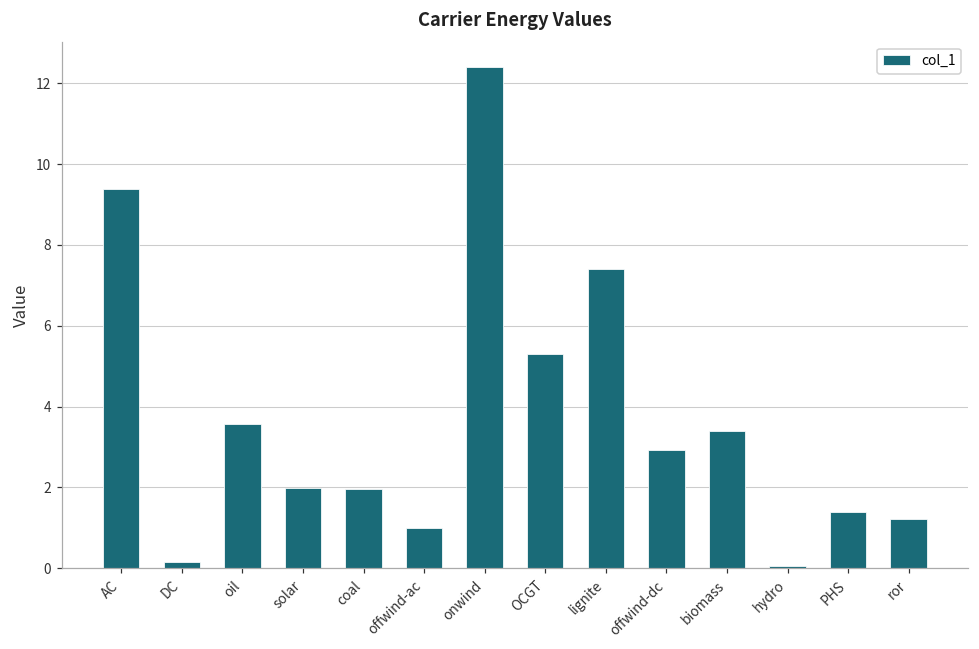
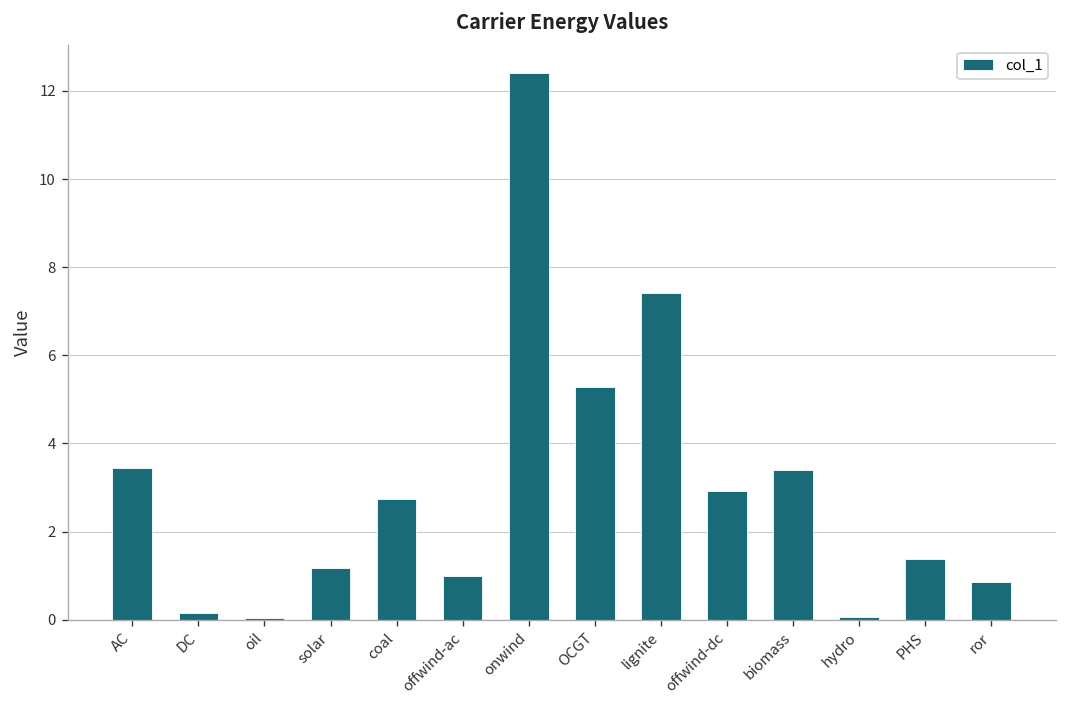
  {
-   "AC": 9.4,
+   "AC": 3.5,
    "DC": 0.1,
-   "oil": 3.6,
-   "solar": 2.0,
-   "coal": 2.0,
+   "oil": 0.0,
+   "solar": 1.2,
+   "coal": 2.8,
    "offwind-ac": 1.0,
    "onwind": 12.4,
    "OCGT": 5.3,
    "lignite": 7.4,
    "offwind-dc": 2.9,
    "biomass": 3.4,
    "PHS": 1.4,
-   "ror": 1.2
+   "ror": 0.9
  }
